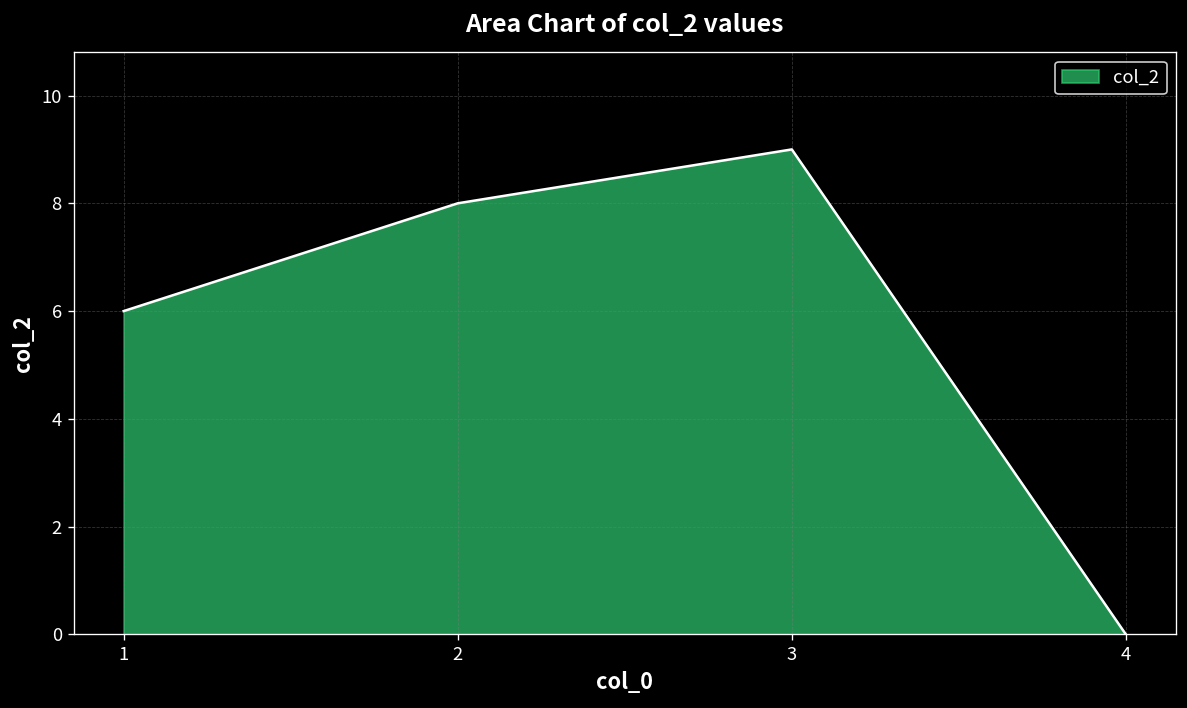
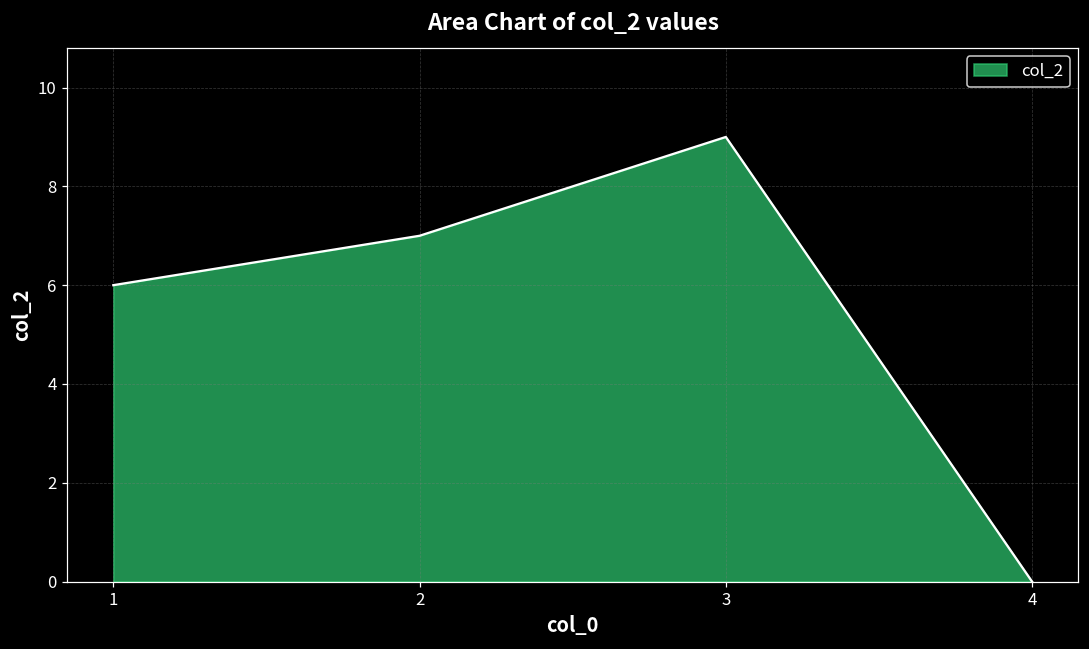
  {
    "1": 6,
-   "2": 8,
+   "2": 7,
    "3": 9,
    "4": 0
  }
